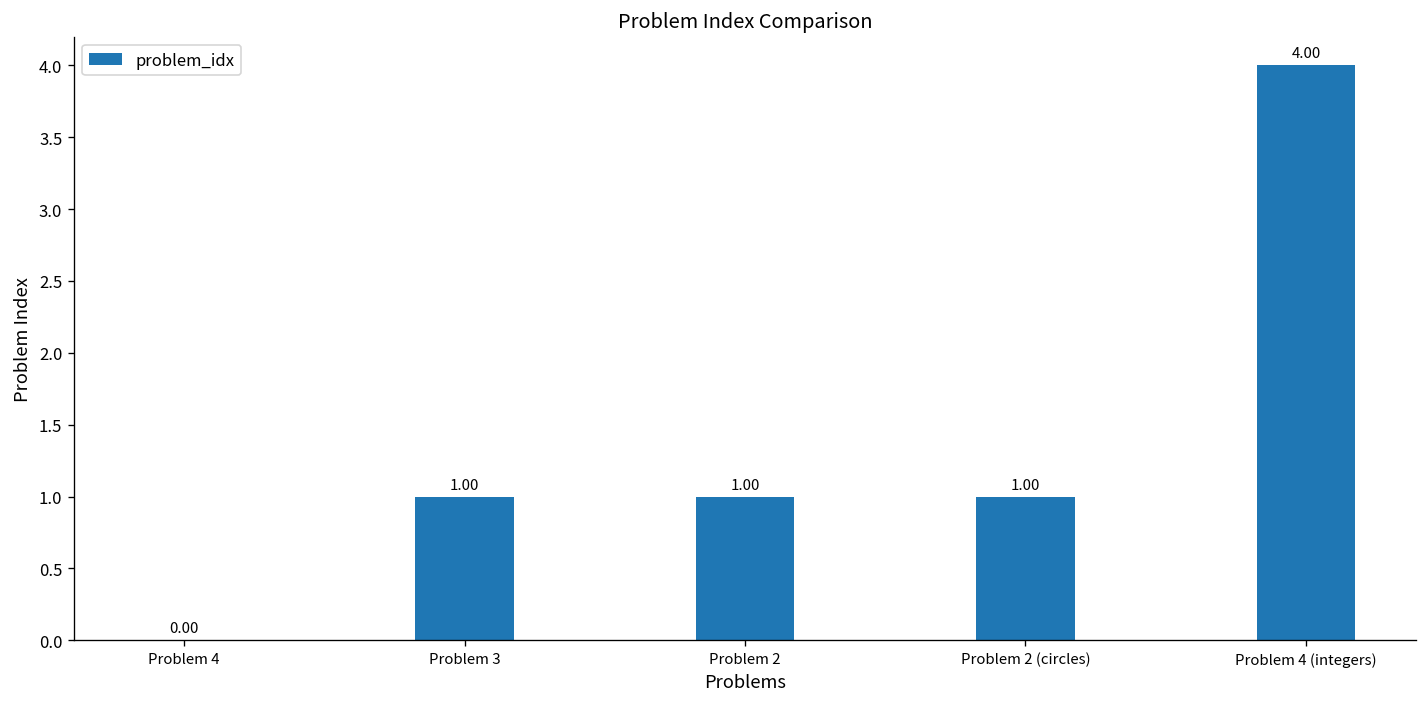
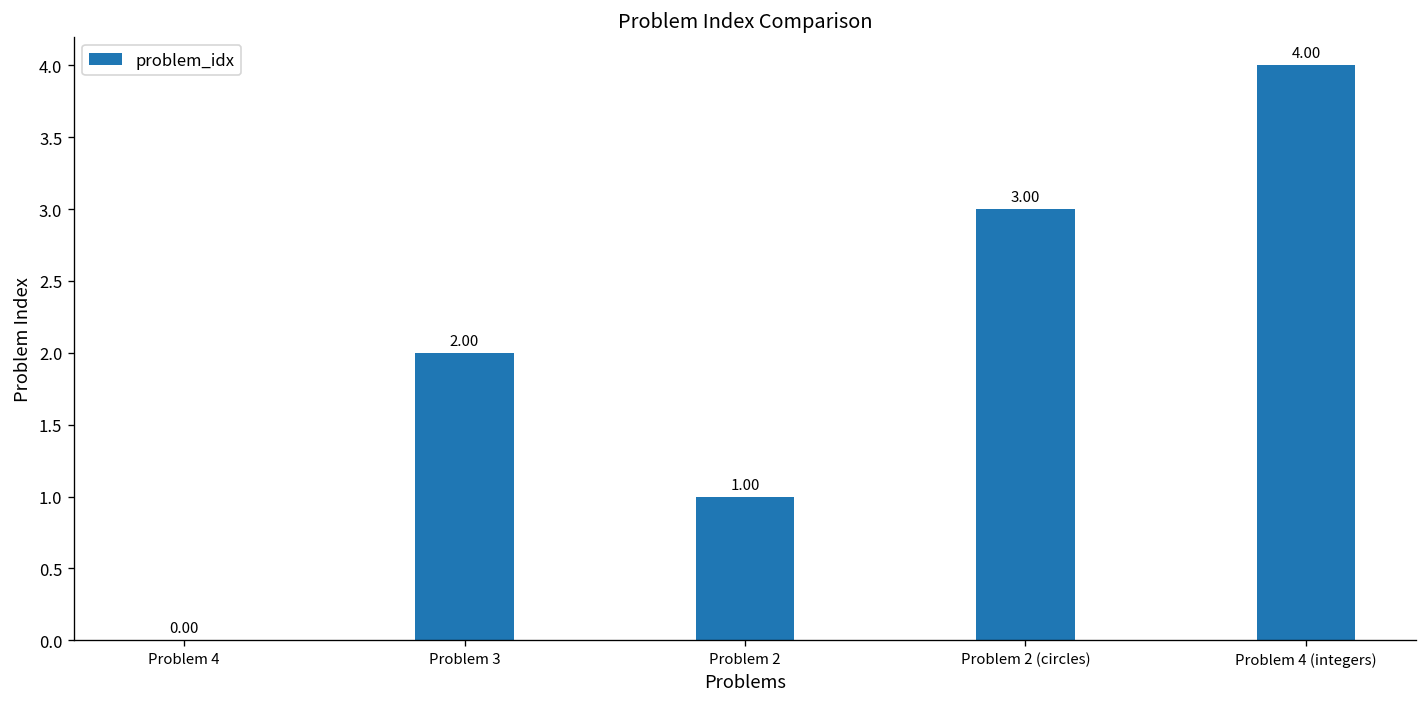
  {
    "Problem 4": 0.00,
-   "Problem 3": 1.00,
+   "Problem 3": 2.00,
    "Problem 2": 1.00,
-   "Problem 2 (circles)": 1.00,
+   "Problem 2 (circles)": 3.00,
    "Problem 4 (integers)": 4.00
  }
